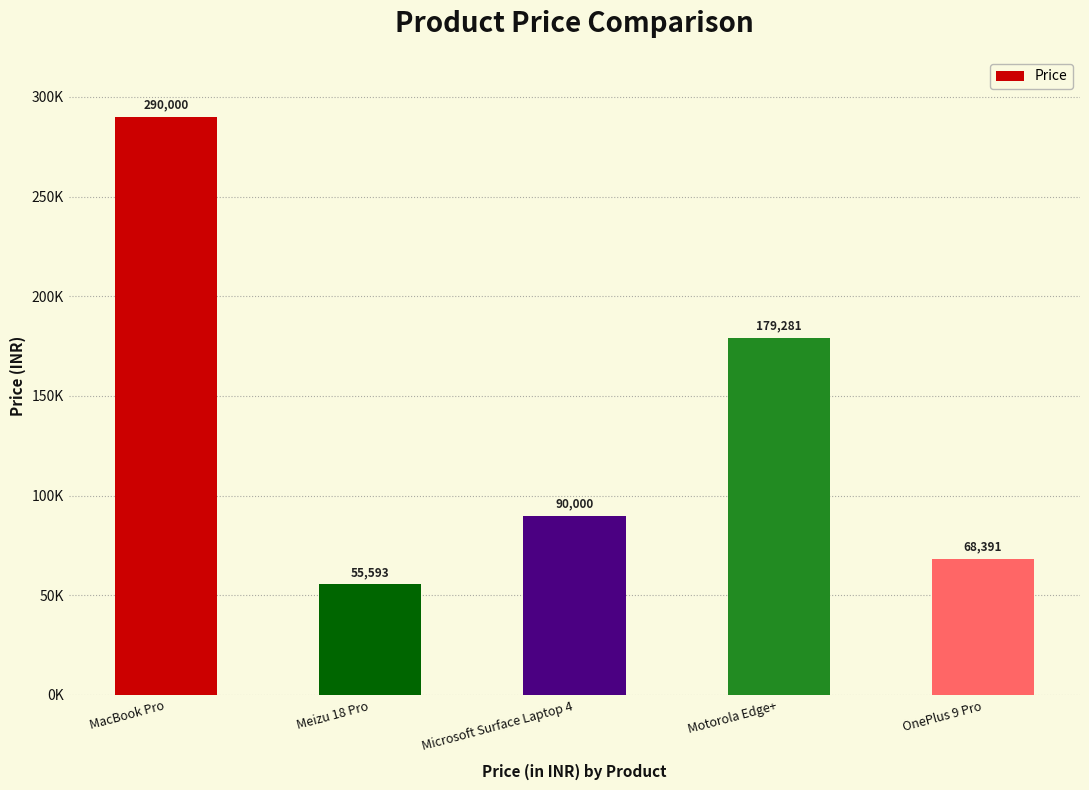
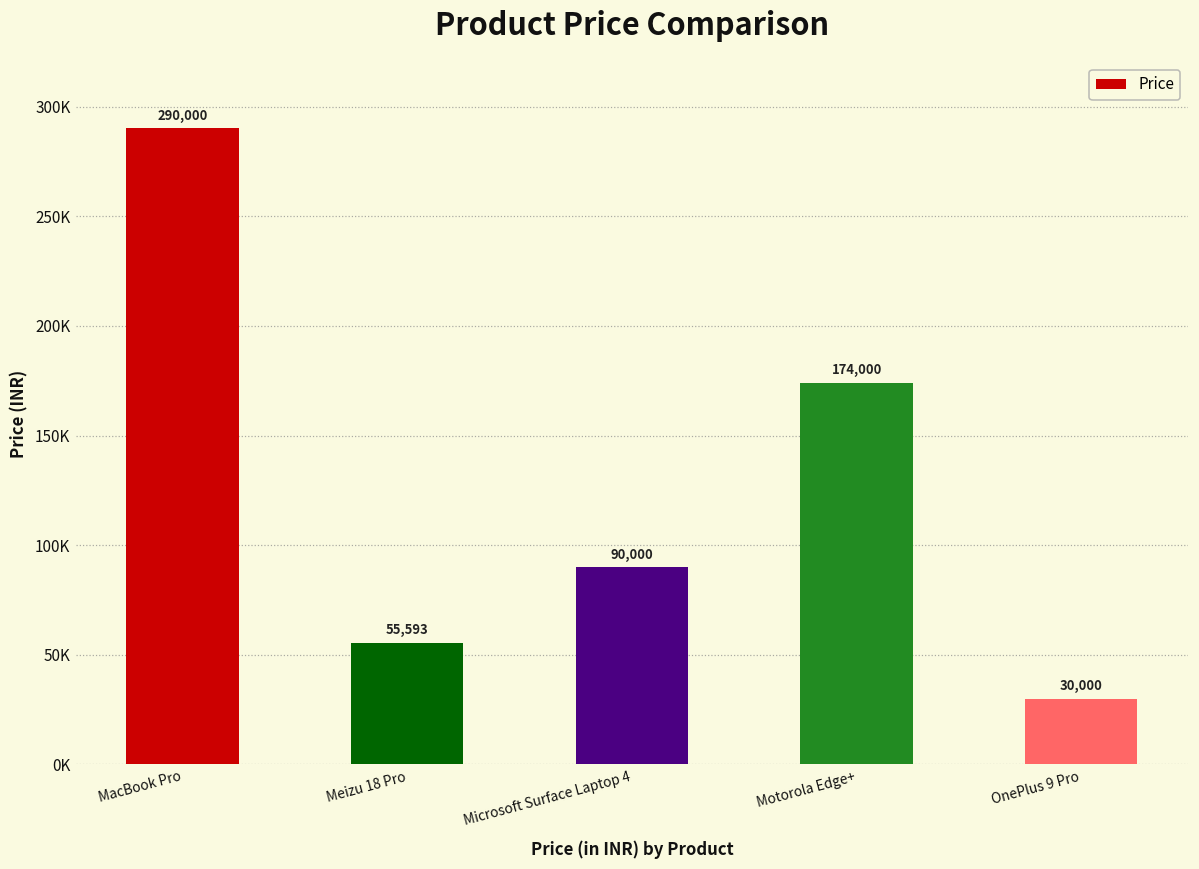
  {
    "MacBook Pro": "290,000",
    "Meizu 18 Pro": "55,593",
    "Microsoft Surface Laptop 4": "90,000",
-   "Motorola Edge+": "179,281",
-   "OnePlus 9 Pro": "68,391"
+   "Motorola Edge+": "174,000",
+   "OnePlus 9 Pro": "30,000"
  }
